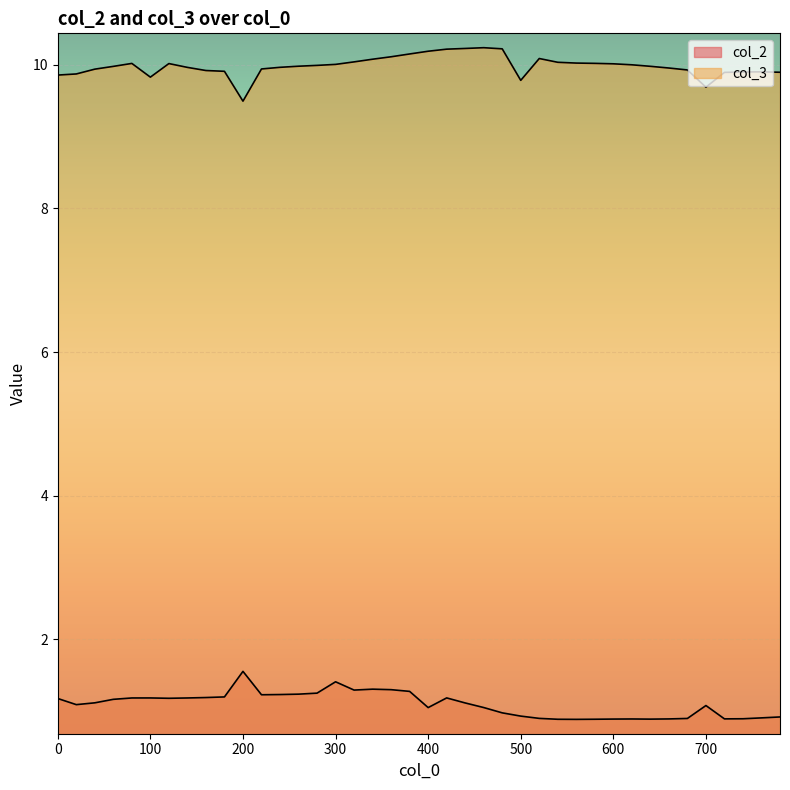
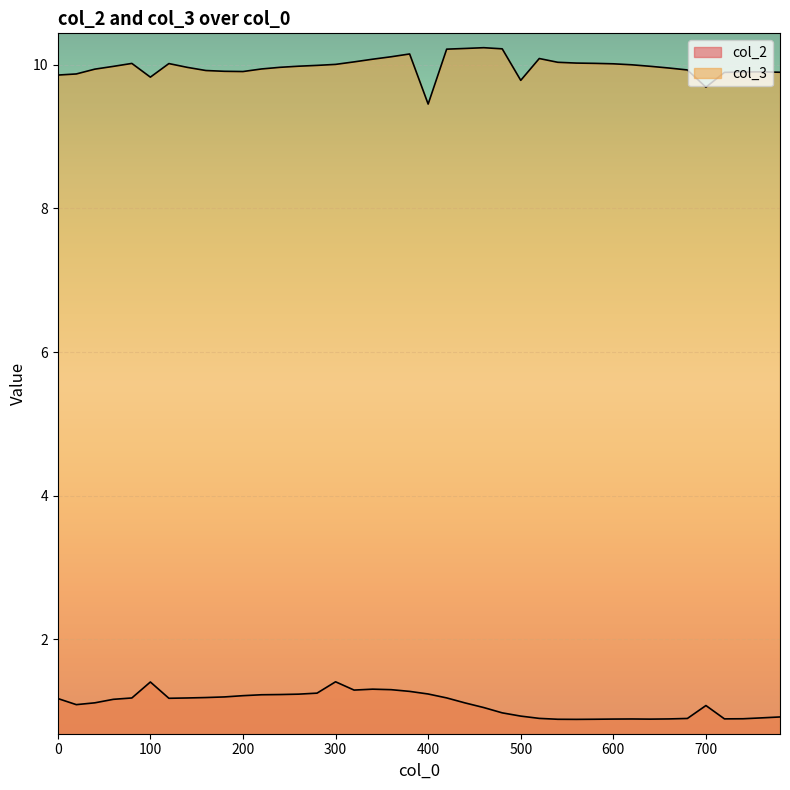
  {
    "col_2": {
      "0": 1.2,
-     "100": 1.2,
-     "200": 1.6,
+     "100": 1.4,
+     "200": 1.2,
      "300": 1.4,
-     "400": 1.0,
+     "400": 1.2,
      "500": 0.9,
      "600": 0.9,
      "700": 1.1
    },
    "col_3": {
      "0": 9.9,
      "100": 9.8,
-     "200": 9.5,
+     "200": 9.9,
      "300": 10.0,
-     "400": 10.2,
+     "400": 9.5,
      "500": 9.8,
      "600": 10.0,
      "700": 9.7
    }
  }
